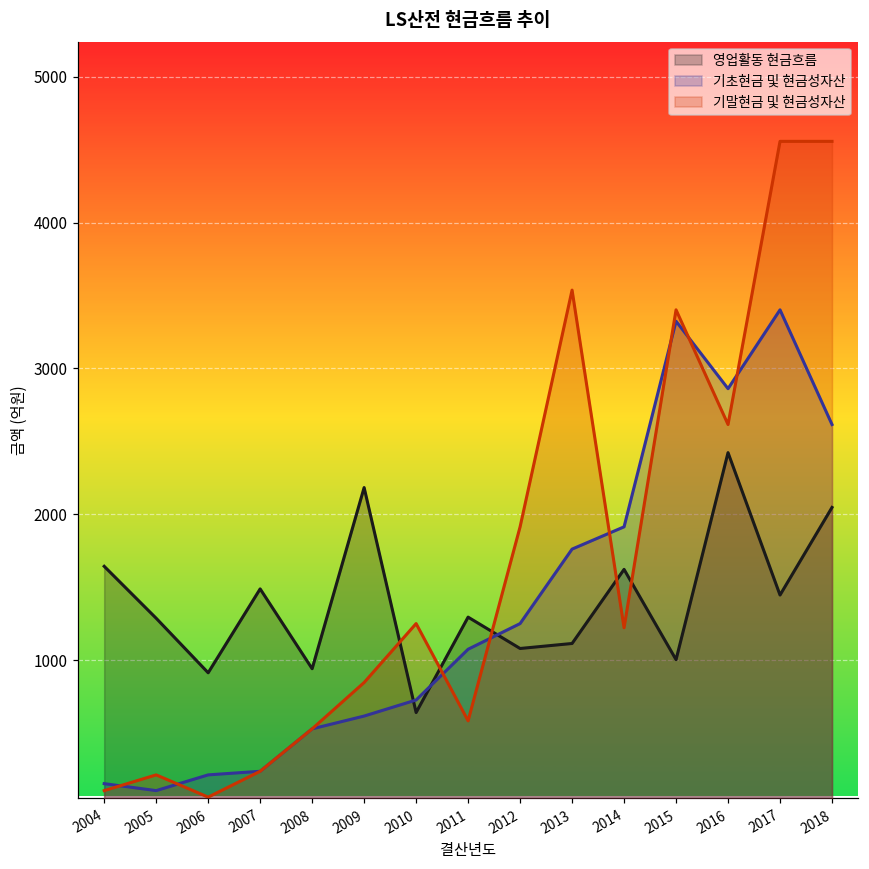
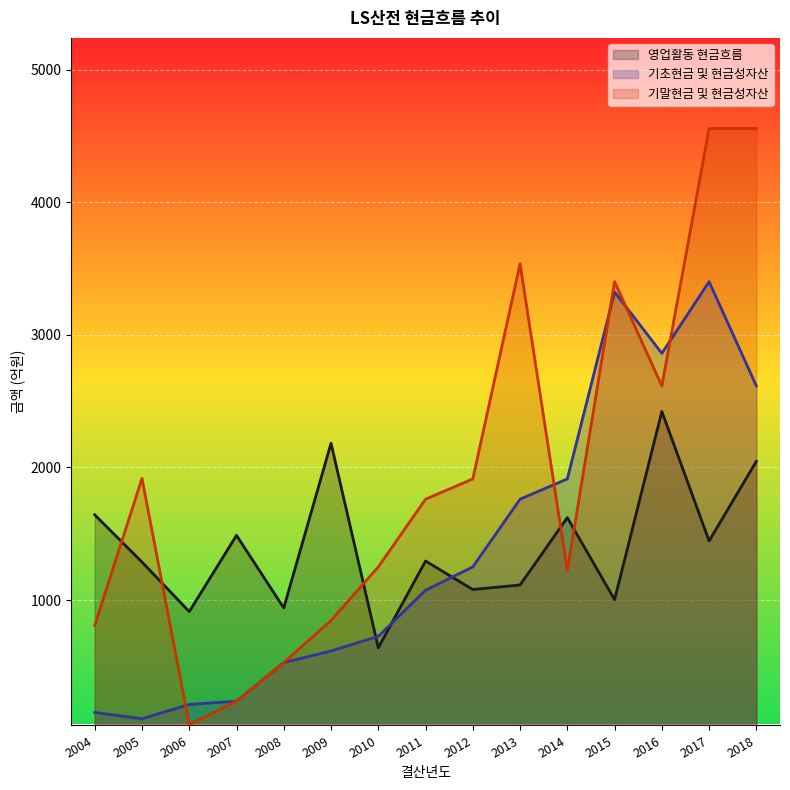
  {
    "기말현금 및 현금성자산": {
-     "2004": 110,
-     "2005": 210,
+     "2004": 810,
+     "2005": 1920,
      "2006": 60,
      "2009": 850,
      "2010": 1250,
-     "2011": 580,
+     "2011": 1760,
      "2012": 1910,
      "2013": 3540,
      "2014": 1220,
      "2015": 3400,
      "2016": 2620,
      "2017": 4560,
      "2018": 4560
    }
  }
